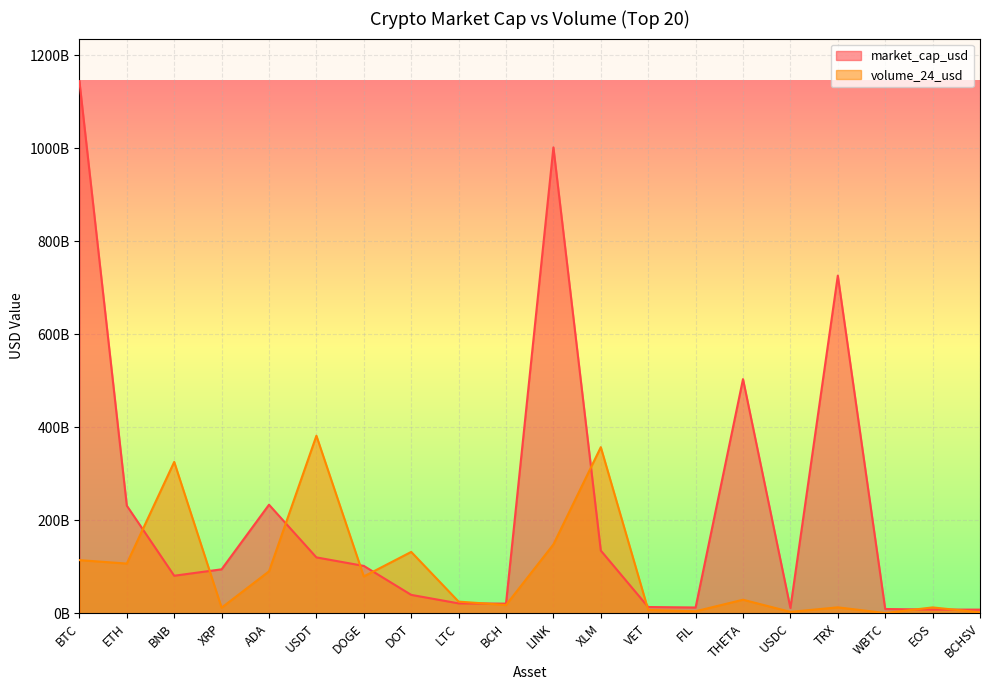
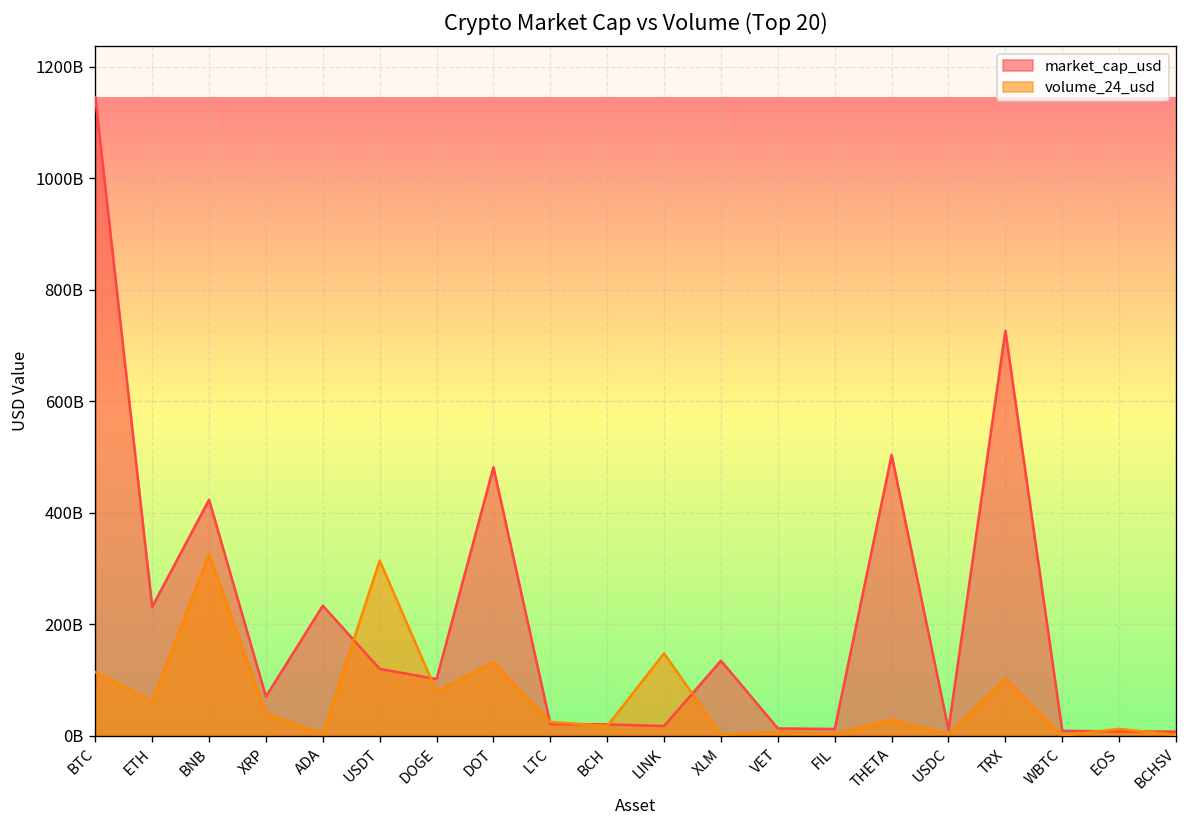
  {
    "market_cap_usd": {
      "BTC": 1140000000000,
      "ETH": 230000000000,
-     "BNB": 80000000000,
-     "XRP": 90000000000,
+     "BNB": 420000000000,
+     "XRP": 70000000000,
      "ADA": 230000000000,
      "USDT": 120000000000,
      "DOGE": 100000000000,
-     "DOT": 40000000000,
-     "LINK": 1000000000000,
+     "DOT": 480000000000,
+     "LINK": 20000000000,
      "XLM": 130000000000,
      "VET": 10000000000,
      "FIL": 10000000000,
      "THETA": 500000000000,
      "USDC": 10000000000,
      "TRX": 730000000000,
      "WBTC": 10000000000,
      "BCHSV": 10000000000
    },
    "volume_24_usd": {
      "BTC": 110000000000,
-     "ETH": 110000000000,
+     "ETH": 60000000000,
      "BNB": 330000000000,
-     "XRP": 10000000000,
-     "ADA": 90000000000,
-     "USDT": 380000000000,
+     "XRP": 40000000000,
+     "ADA": 0,
+     "USDT": 310000000000,
      "DOGE": 80000000000,
      "DOT": 130000000000,
      "LINK": 150000000000,
-     "XLM": 360000000000,
+     "XLM": 0,
      "VET": 10000000000,
      "FIL": 0,
      "THETA": 30000000000,
      "USDC": 0,
-     "TRX": 10000000000,
+     "TRX": 100000000000,
      "WBTC": 0,
      "BCHSV": 0
    }
  }
